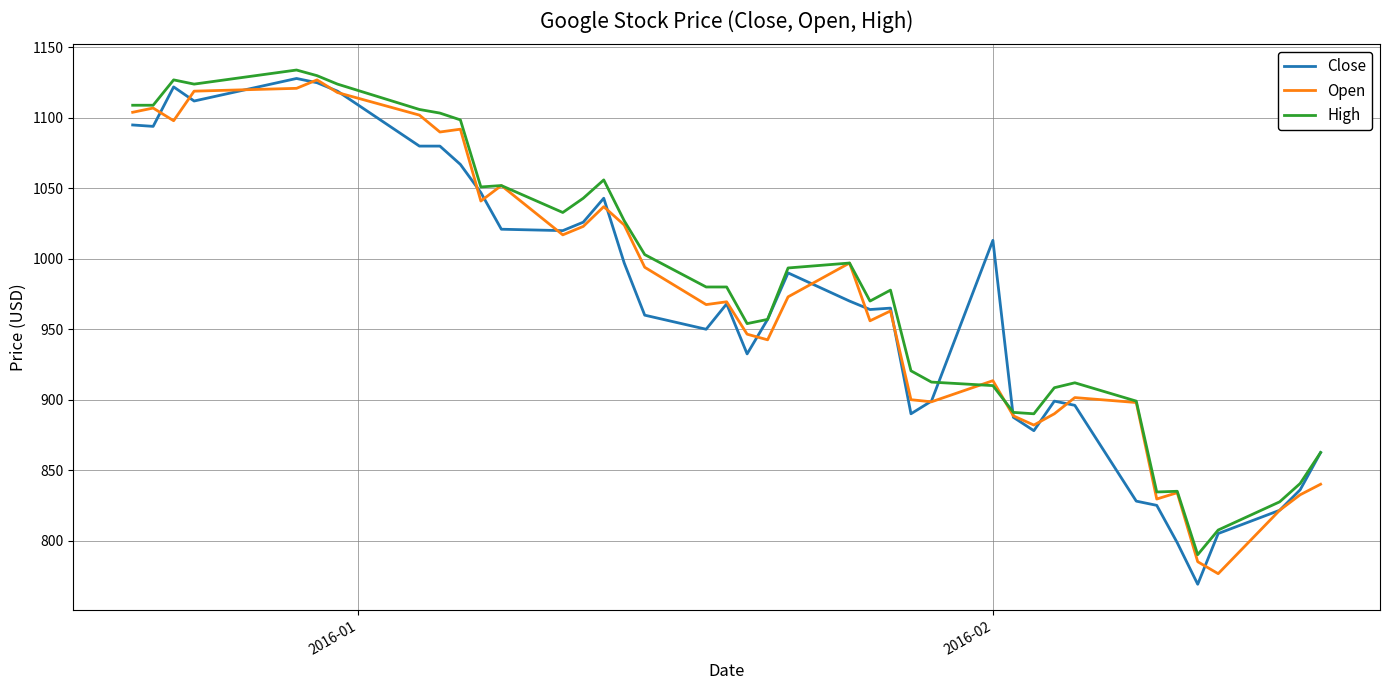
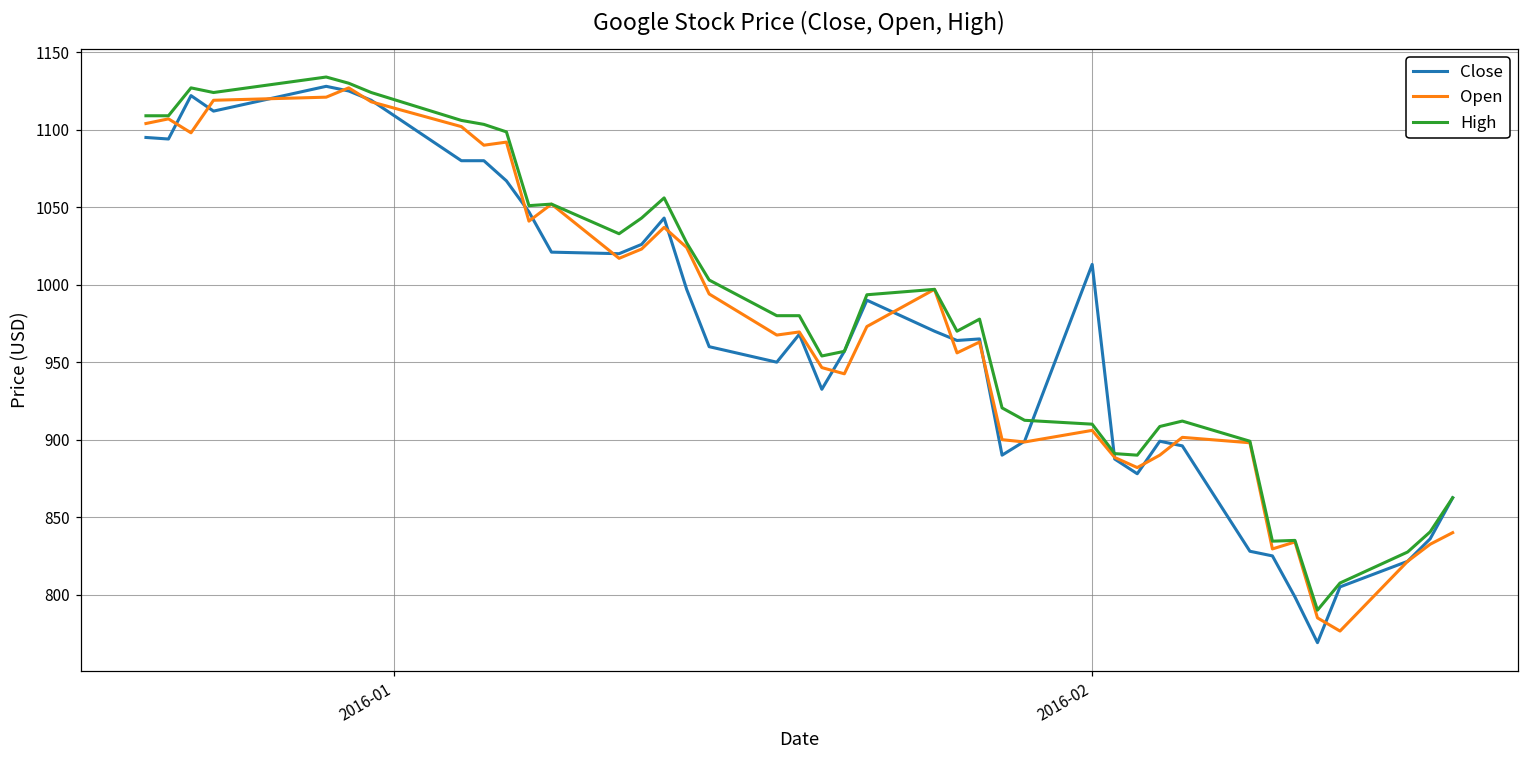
  {
    "Close": {
      "2016-02": 1013
    },
    "Open": {
-     "2016-02": 914
+     "2016-02": 906
    },
    "High": {
      "2016-02": 910
    }
  }
